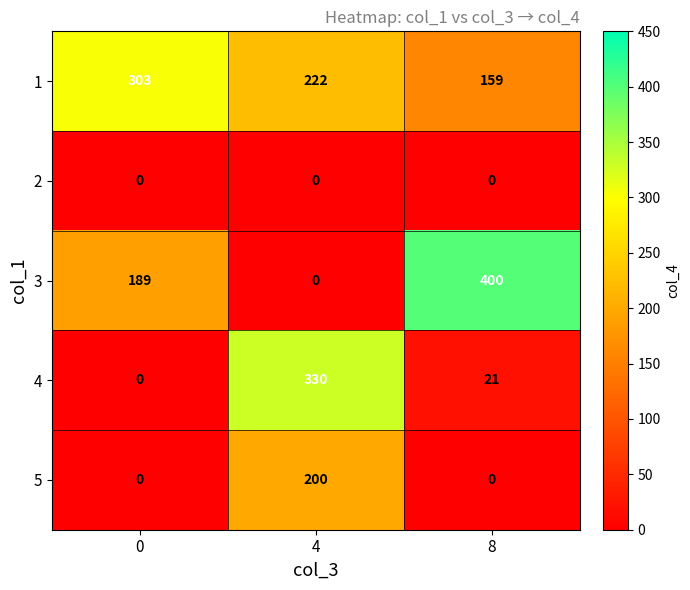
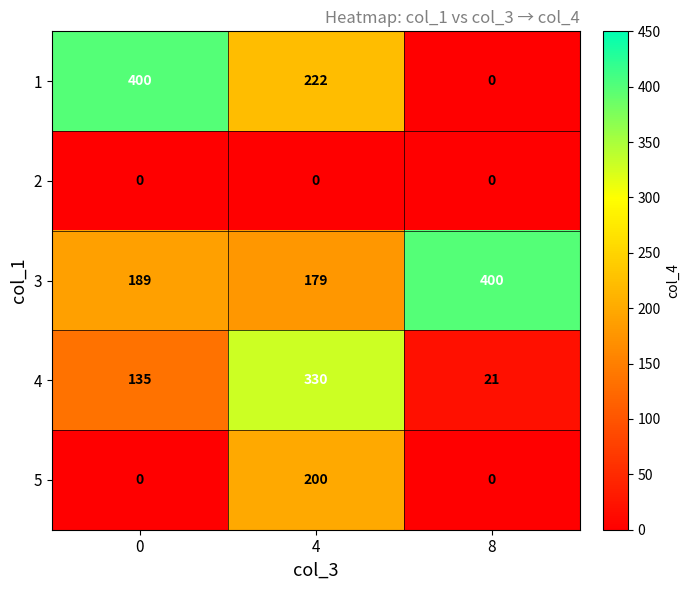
  {
    "1": {
-     "0": 303,
+     "0": 400,
      "4": 222,
-     "8": 159
+     "8": 0
    },
    "2": {
      "0": 0,
      "4": 0,
      "8": 0
    },
    "3": {
      "0": 189,
-     "4": 0,
+     "4": 179,
      "8": 400
    },
    "4": {
-     "0": 0,
+     "0": 135,
      "4": 330,
      "8": 21
    },
    "5": {
      "0": 0,
      "4": 200,
      "8": 0
    }
  }
